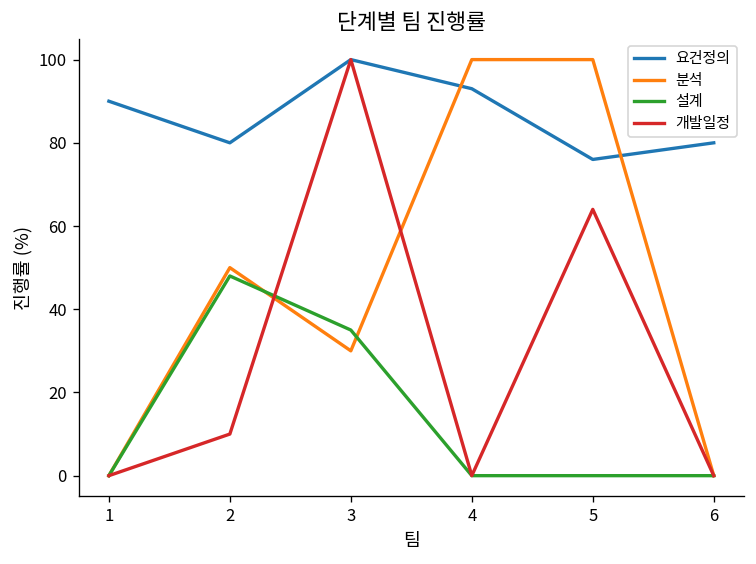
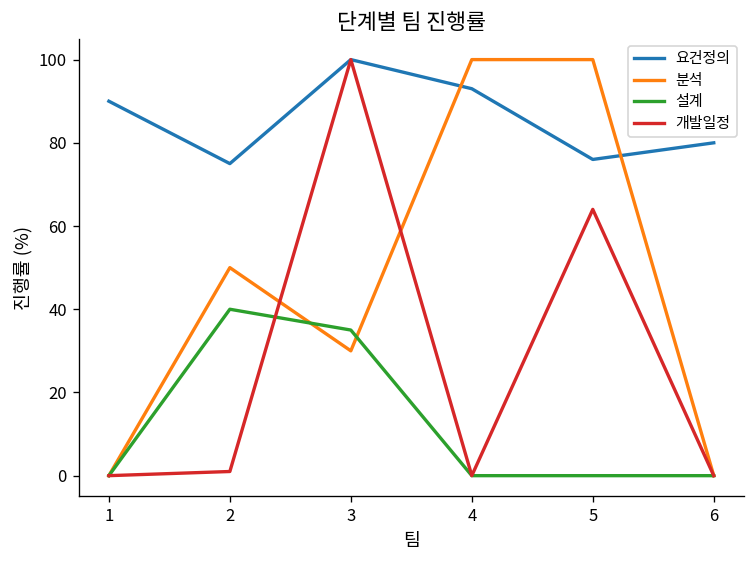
  {
    "요건정의": {
      "1": 90,
-     "2": 80,
+     "2": 75,
      "4": 93,
      "5": 76
    },
    "분석": {
      "2": 50,
      "3": 30,
      "4": 100,
      "5": 100
    },
    "설계": {
-     "2": 48,
+     "2": 40,
      "3": 35,
      "5": 0
    },
    "개발일정": {
-     "2": 10,
+     "2": 1,
      "5": 64
    }
  }
